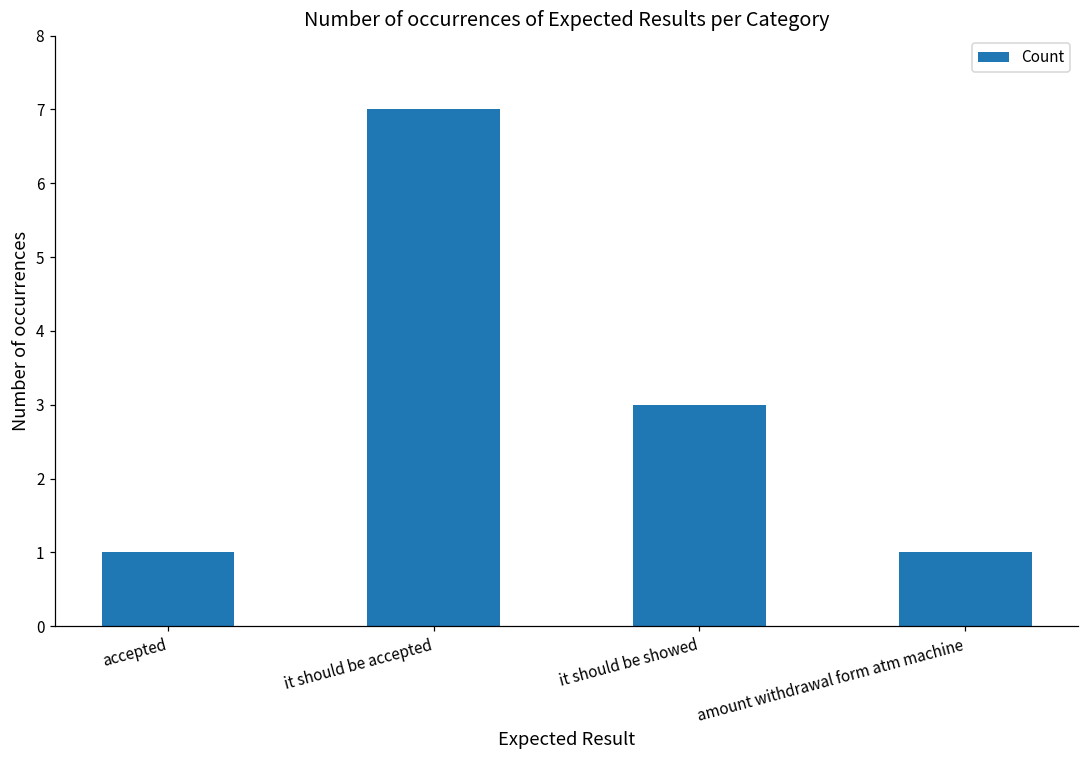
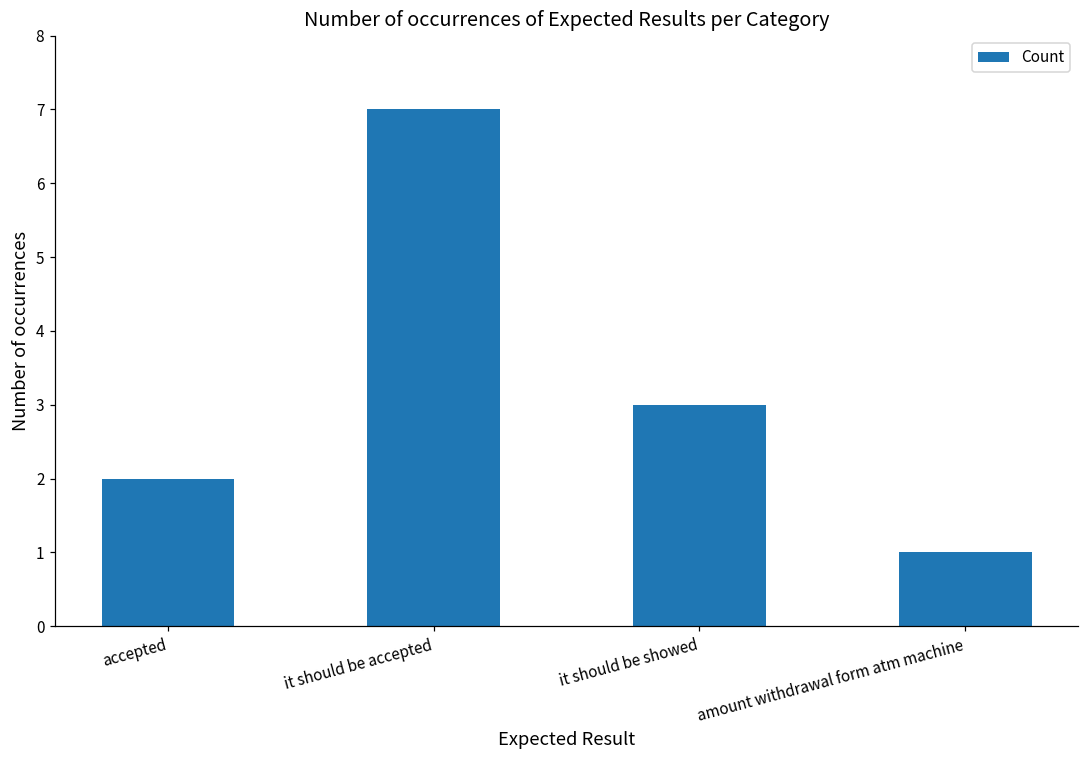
  {
-   "accepted": 1,
+   "accepted": 2,
    "it should be accepted": 7,
    "it should be showed": 3,
    "amount withdrawal form atm machine": 1
  }
